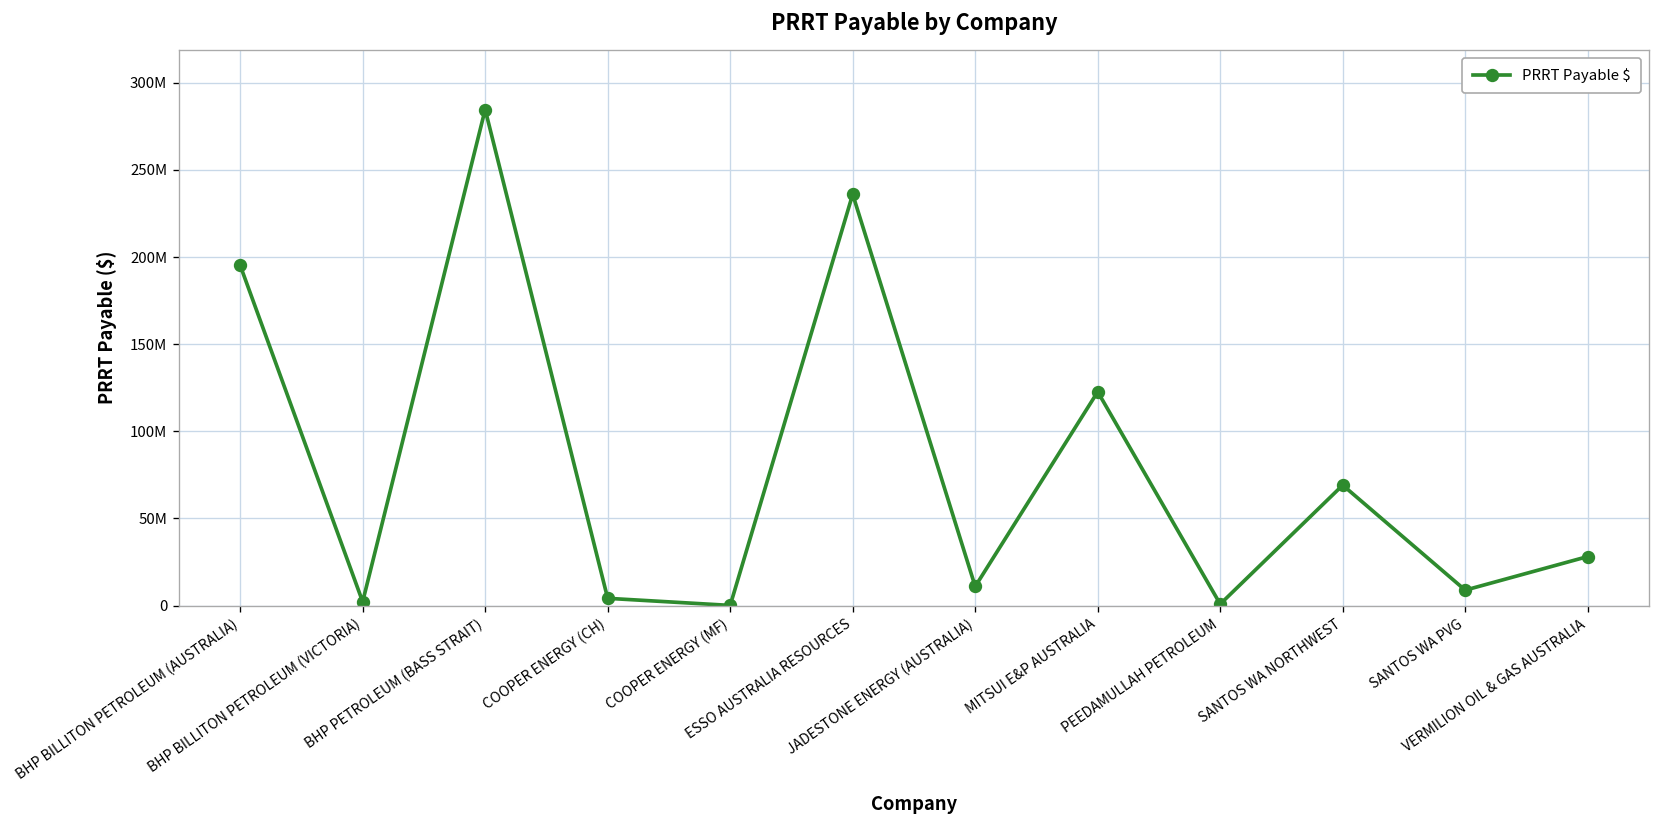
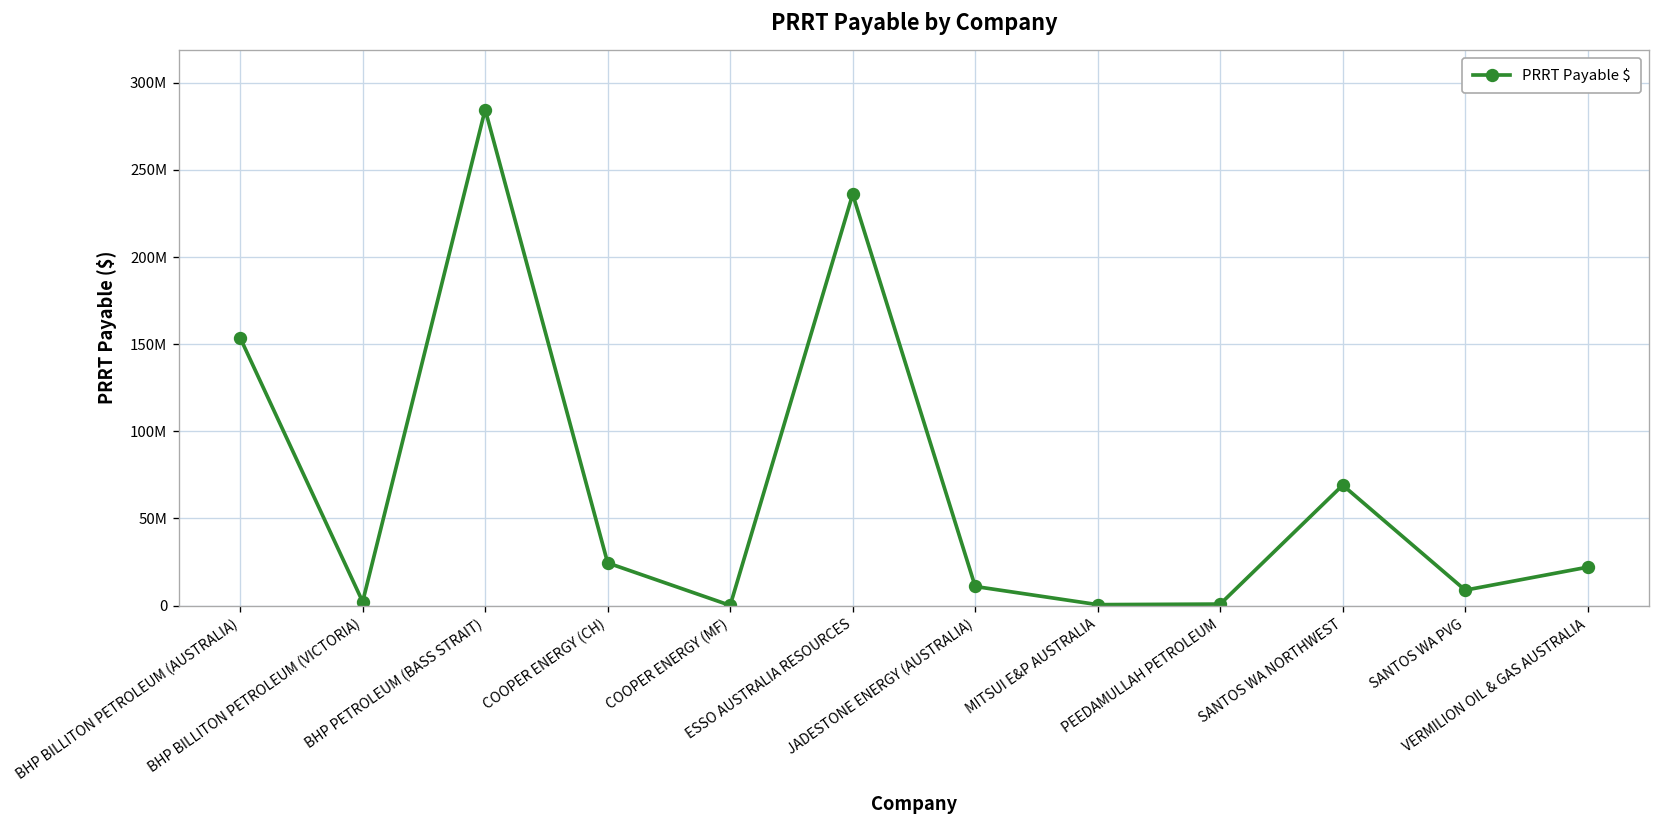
  {
-   "BHP BILLITON PETROLEUM (AUSTRALIA)": 195000000,
+   "BHP BILLITON PETROLEUM (AUSTRALIA)": 154000000,
    "BHP BILLITON PETROLEUM (VICTORIA)": 2000000,
    "BHP PETROLEUM (BASS STRAIT)": 285000000,
-   "COOPER ENERGY (CH)": 4000000,
+   "COOPER ENERGY (CH)": 24000000,
    "COOPER ENERGY (MF)": 0,
    "ESSO AUSTRALIA RESOURCES": 236000000,
    "JADESTONE ENERGY (AUSTRALIA)": 11000000,
-   "MITSUI E&P AUSTRALIA": 123000000,
+   "MITSUI E&P AUSTRALIA": 1000000,
    "PEEDAMULLAH PETROLEUM": 1000000,
    "SANTOS WA NORTHWEST": 69000000,
    "SANTOS WA PVG": 9000000,
-   "VERMILION OIL & GAS AUSTRALIA": 28000000
+   "VERMILION OIL & GAS AUSTRALIA": 22000000
  }
